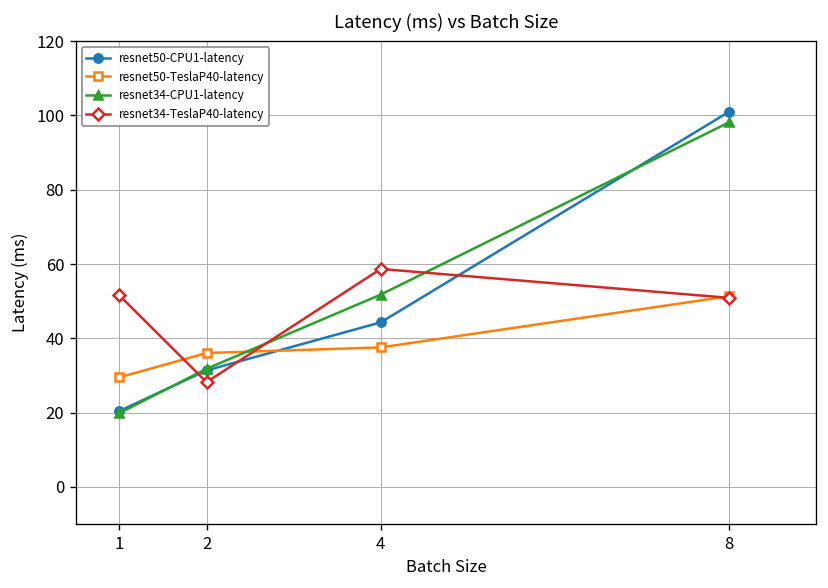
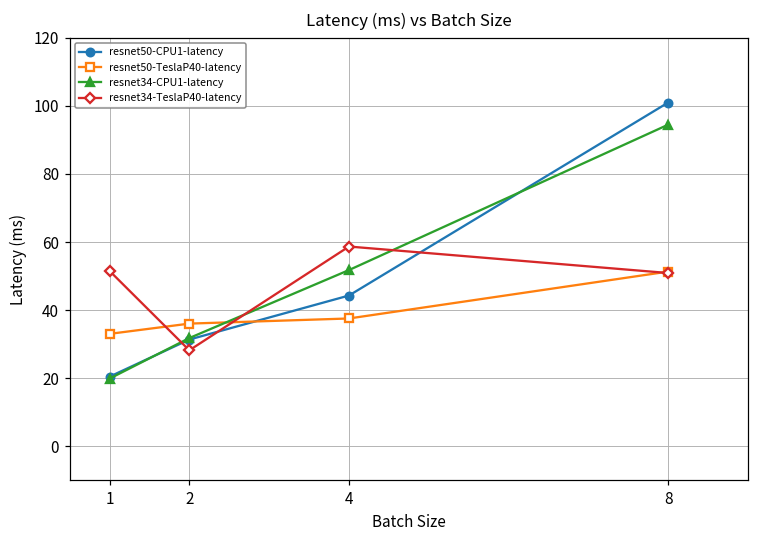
  {
    "resnet50-CPU1-latency": {
      "4": 44,
      "8": 101
    },
    "resnet50-TeslaP40-latency": {
-     "1": 30,
+     "1": 33,
      "2": 36,
      "4": 38
    },
    "resnet34-CPU1-latency": {
      "4": 52,
-     "8": 98
+     "8": 94
    },
    "resnet34-TeslaP40-latency": {
      "1": 52,
      "2": 28,
      "4": 59
    }
  }
